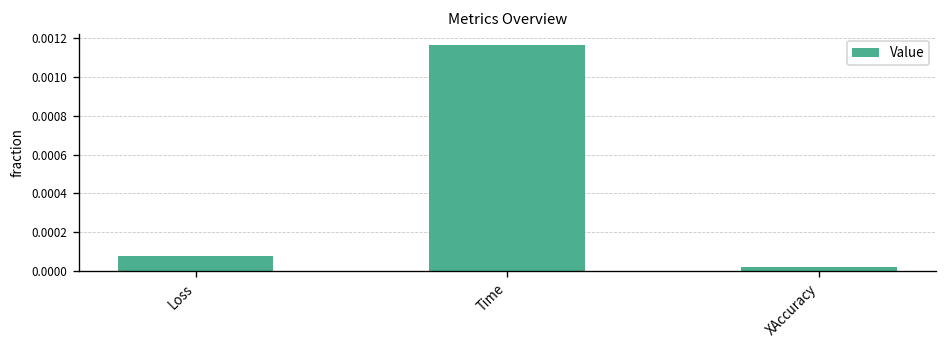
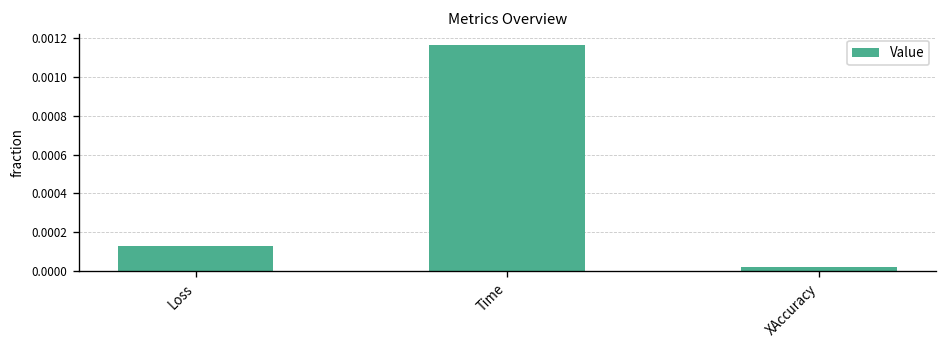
  {
-   "Loss": 0.00008,
+   "Loss": 0.00013,
    "Time": 0.00116,
    "XAccuracy": 0.00002
  }
